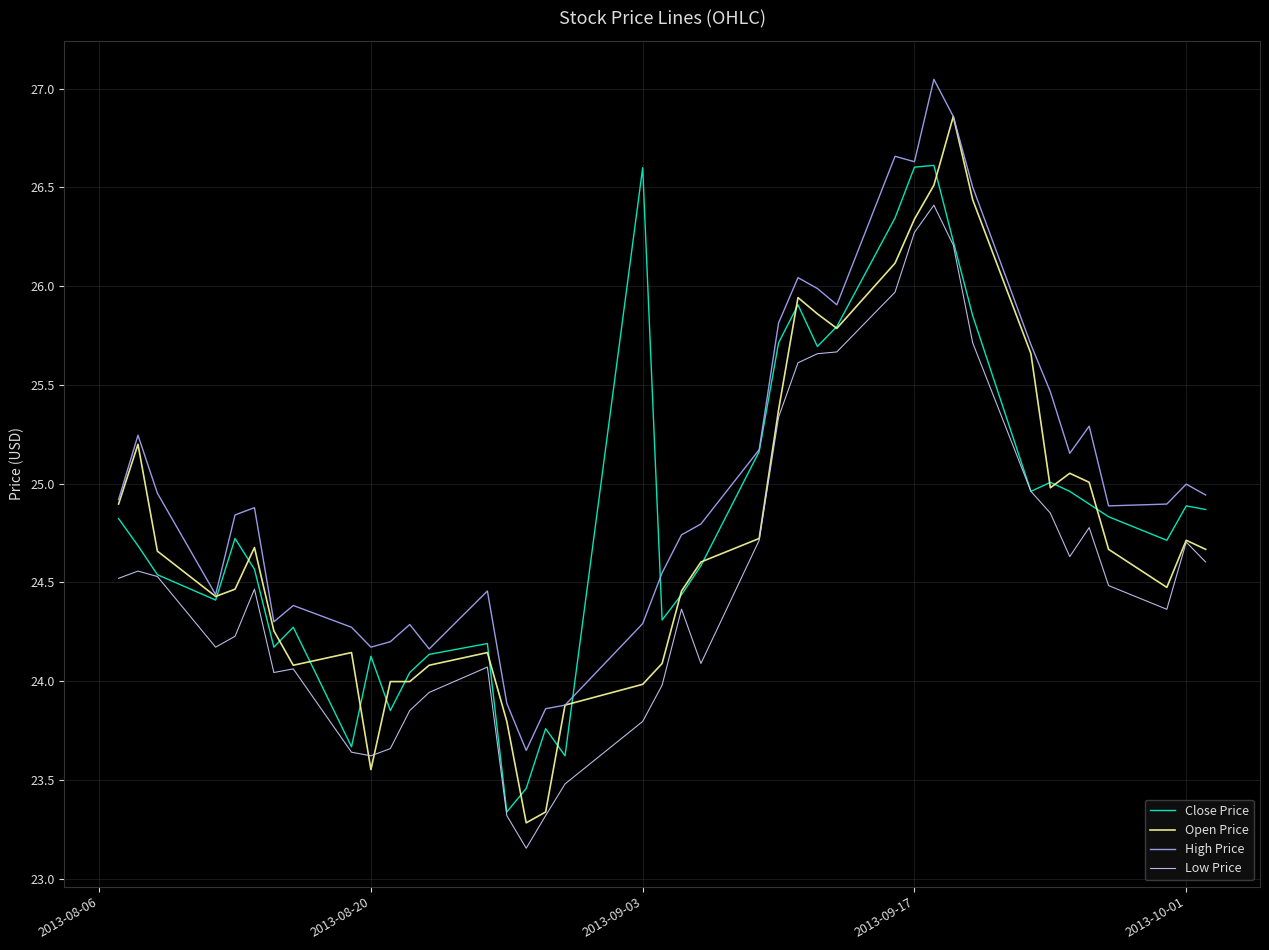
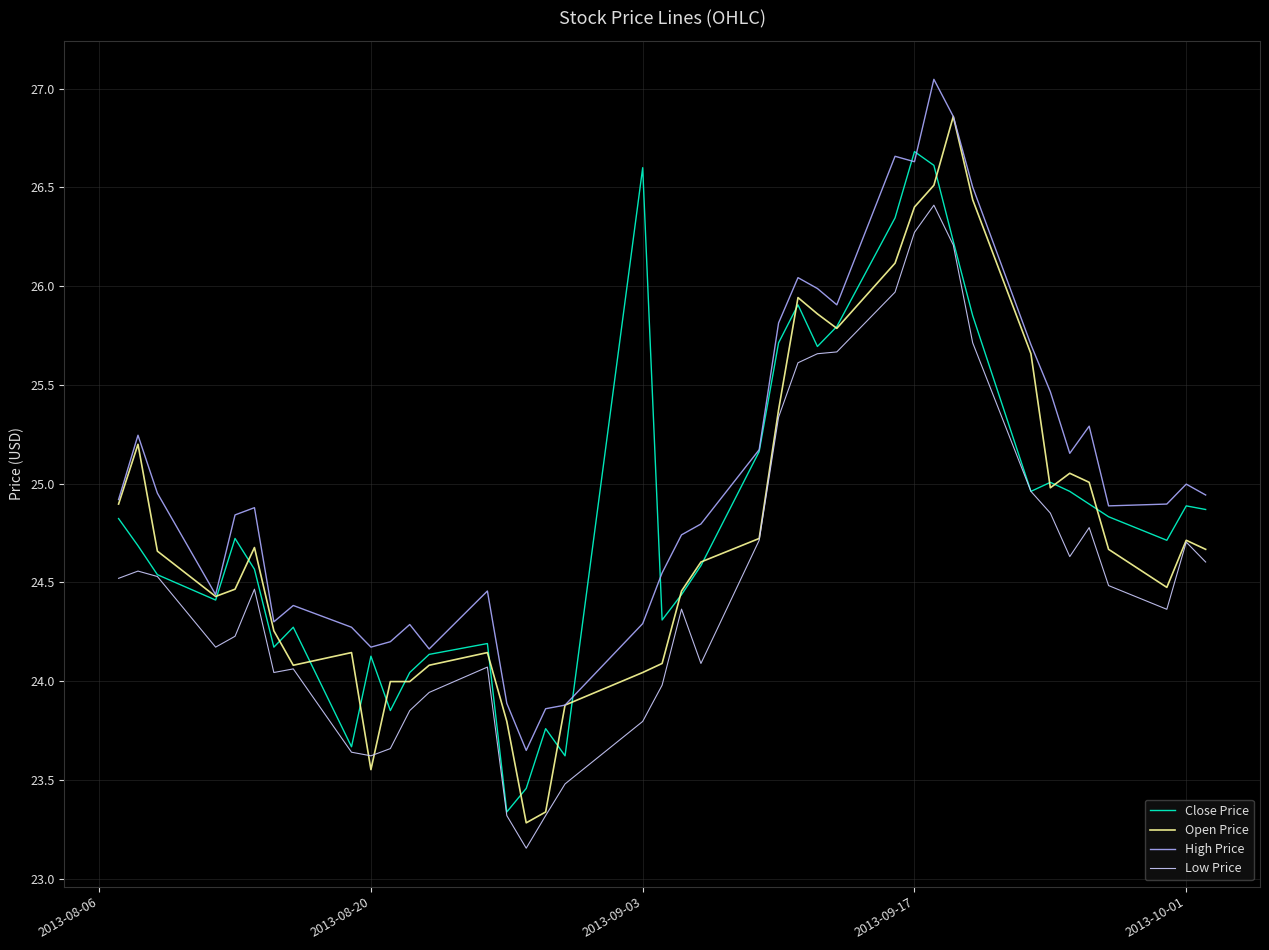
  {
    "Close Price": {
      "2013-08-20": 24.13,
      "2013-09-03": 26.60,
-     "2013-09-17": 26.60,
+     "2013-09-17": 26.68,
      "2013-10-01": 24.89
    },
    "Open Price": {
      "2013-08-20": 23.55,
-     "2013-09-03": 23.98,
-     "2013-09-17": 26.34
+     "2013-09-03": 24.04,
+     "2013-09-17": 26.40
    }
  }
